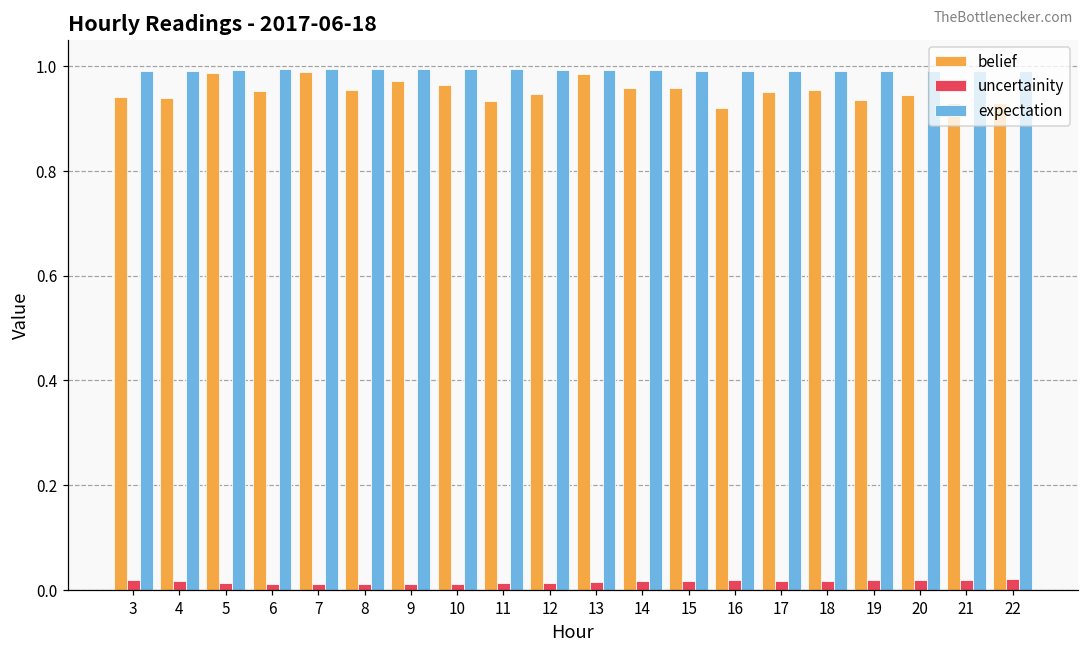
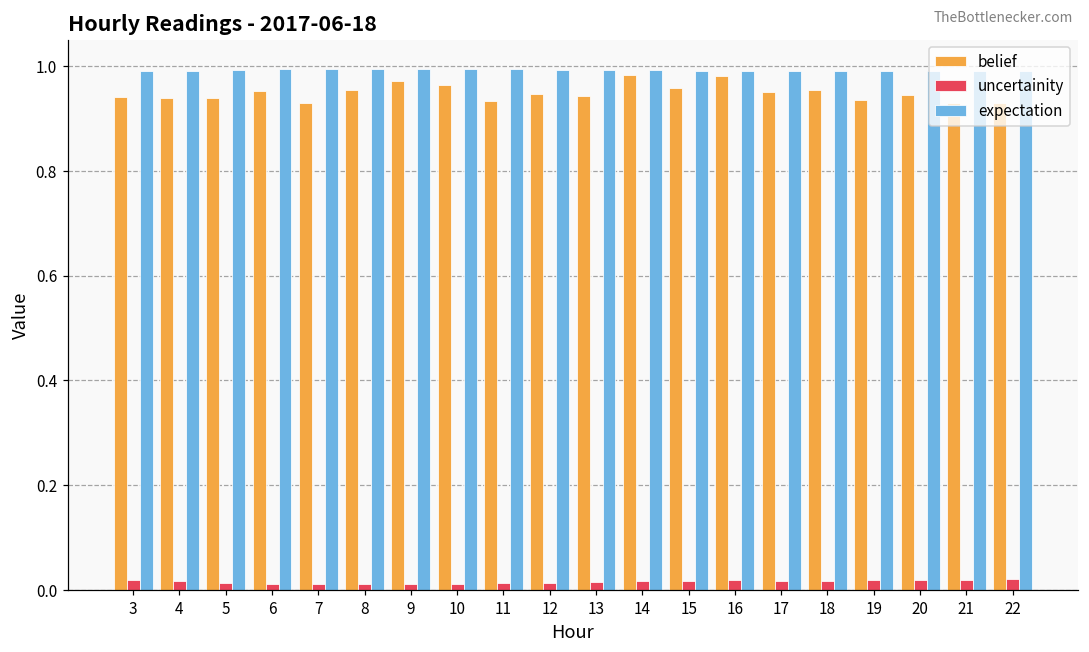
  {
    "belief": {
      "3": 0.94,
      "4": 0.94,
-     "5": 0.99,
+     "5": 0.94,
      "6": 0.95,
-     "7": 0.99,
+     "7": 0.93,
      "8": 0.95,
      "9": 0.97,
      "10": 0.96,
      "11": 0.93,
      "12": 0.95,
-     "13": 0.98,
-     "14": 0.96,
+     "13": 0.94,
+     "14": 0.98,
      "15": 0.96,
-     "16": 0.92,
+     "16": 0.98,
      "17": 0.95,
      "18": 0.95,
      "19": 0.93,
      "20": 0.94
    },
    "uncertainity": {
      "3": 0.02,
      "4": 0.02,
      "5": 0.01,
      "6": 0.01,
      "7": 0.01,
      "8": 0.01,
      "9": 0.01,
      "10": 0.01,
      "11": 0.01,
      "12": 0.01,
      "13": 0.02,
      "14": 0.02,
      "15": 0.02,
      "16": 0.02,
      "17": 0.02,
      "18": 0.02,
      "19": 0.02,
      "20": 0.02,
      "21": 0.02,
      "22": 0.02
    },
    "expectation": {
      "3": 0.99,
      "4": 0.99,
      "5": 0.99,
      "6": 0.99,
      "7": 0.99,
      "8": 0.99,
      "9": 0.99,
      "10": 0.99,
      "11": 0.99,
      "12": 0.99,
      "13": 0.99,
      "14": 0.99,
      "15": 0.99,
      "16": 0.99,
      "17": 0.99,
      "18": 0.99,
      "19": 0.99
    }
  }
